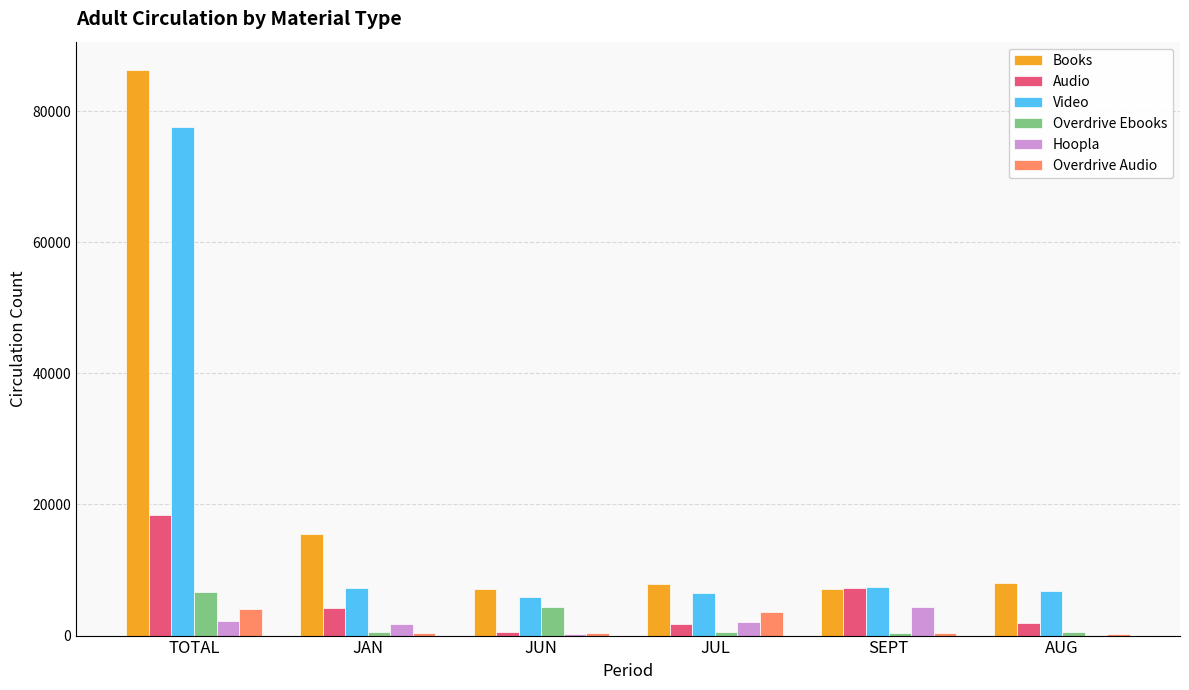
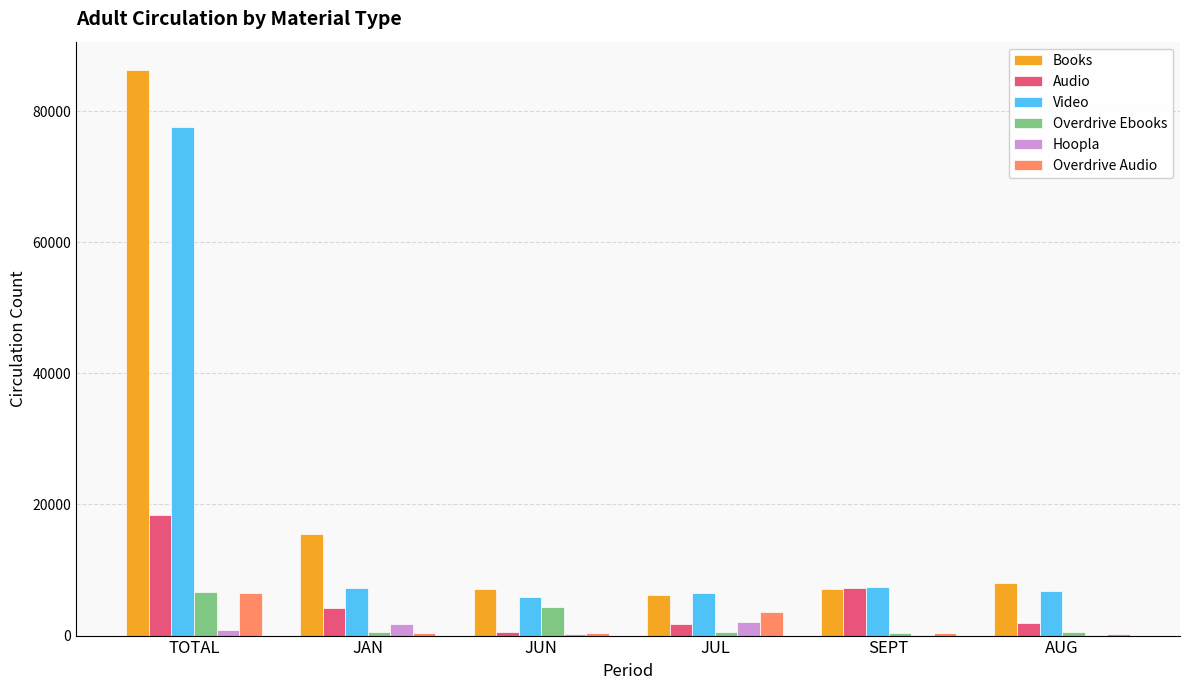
  {
    "Books": {
      "TOTAL": 86000,
      "JAN": 16000,
      "JUN": 7000,
-     "JUL": 8000,
+     "JUL": 6000,
      "SEPT": 7000,
      "AUG": 8000
    },
    "Audio": {
      "TOTAL": 18000,
      "JAN": 4000,
      "JUN": 1000,
      "JUL": 2000,
      "SEPT": 7000,
      "AUG": 2000
    },
    "Video": {
      "TOTAL": 78000,
      "JAN": 7000,
      "JUN": 6000,
      "JUL": 6000,
      "SEPT": 7000,
      "AUG": 7000
    },
    "Overdrive Ebooks": {
      "TOTAL": 7000,
      "JAN": 1000,
      "JUN": 4000,
      "JUL": 1000,
      "AUG": 0
    },
    "Hoopla": {
-     "TOTAL": 2000,
+     "TOTAL": 1000,
      "JAN": 2000,
      "JUL": 2000,
-     "SEPT": 4000
+     "SEPT": 0
    },
    "Overdrive Audio": {
-     "TOTAL": 4000,
+     "TOTAL": 6000,
      "JAN": 0,
      "JUL": 4000,
      "SEPT": 0
    }
  }
